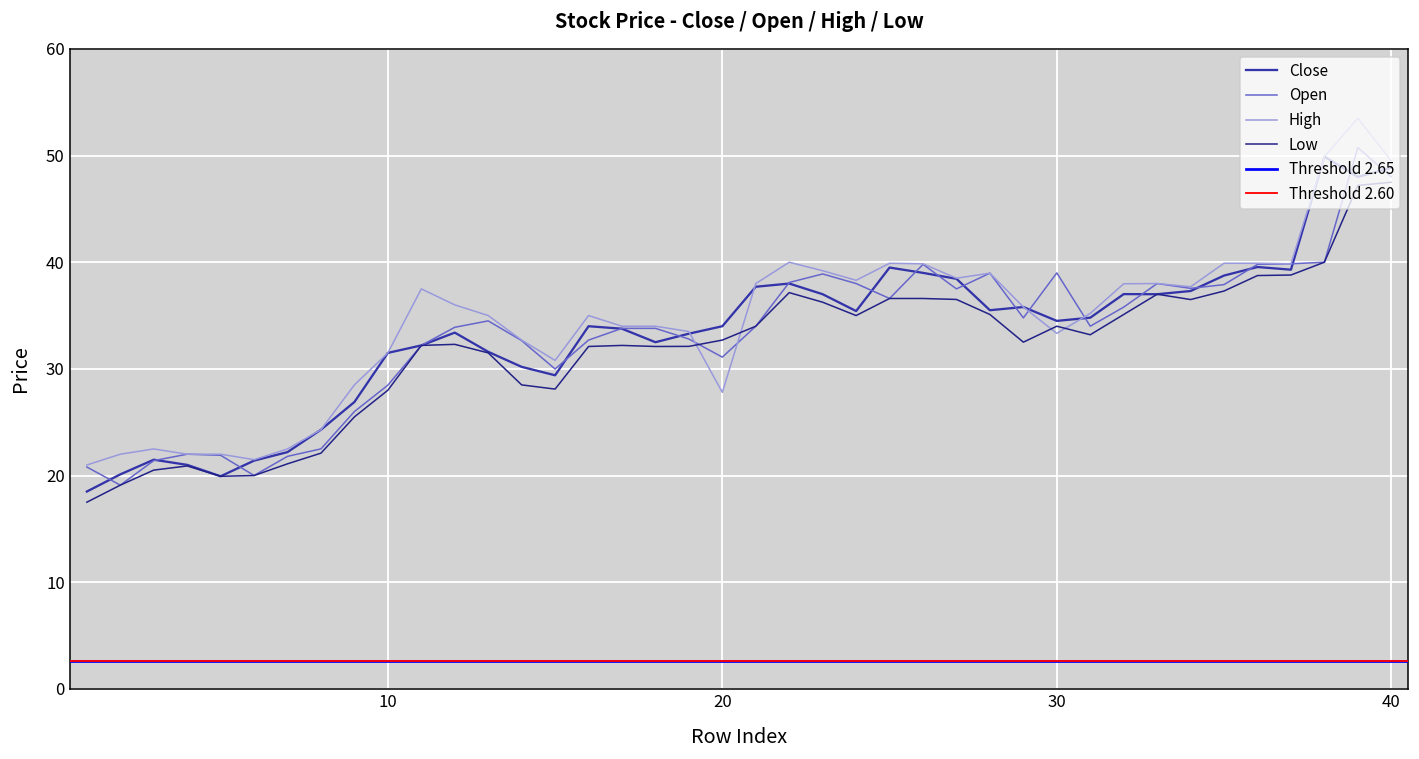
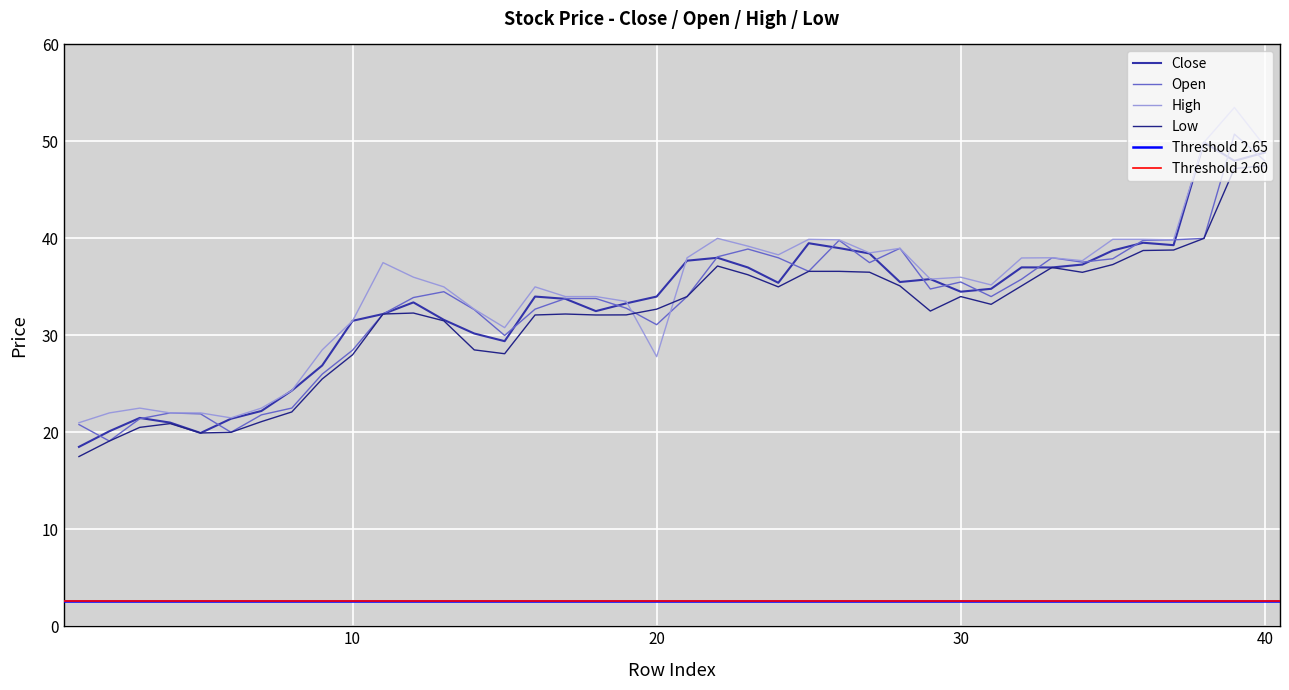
  {
    "Open": {
      "10": 28,
      "20": 31,
-     "30": 39
+     "30": 36
    },
    "High": {
      "20": 28,
-     "30": 33
+     "30": 36
    }
  }
